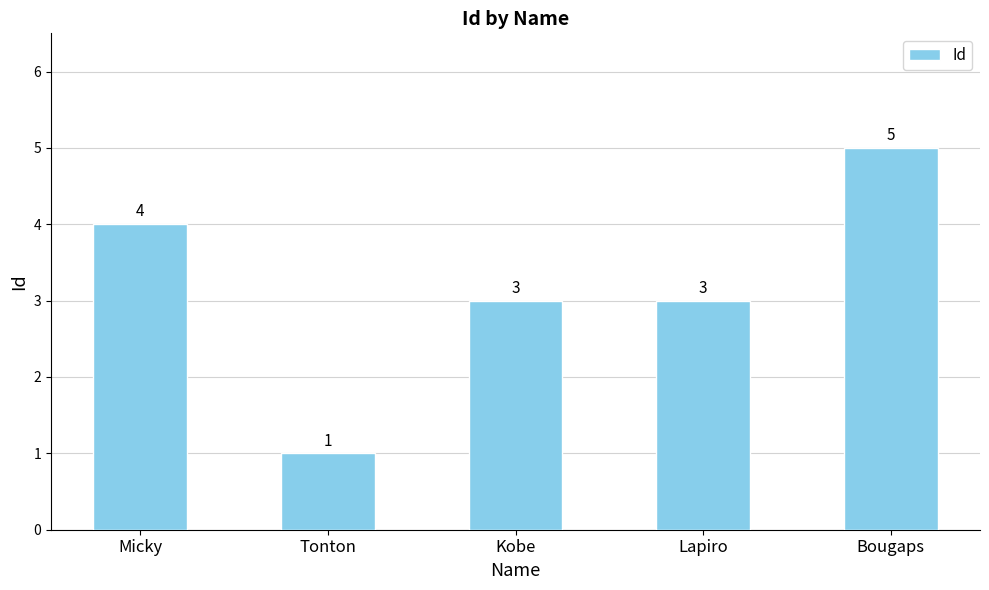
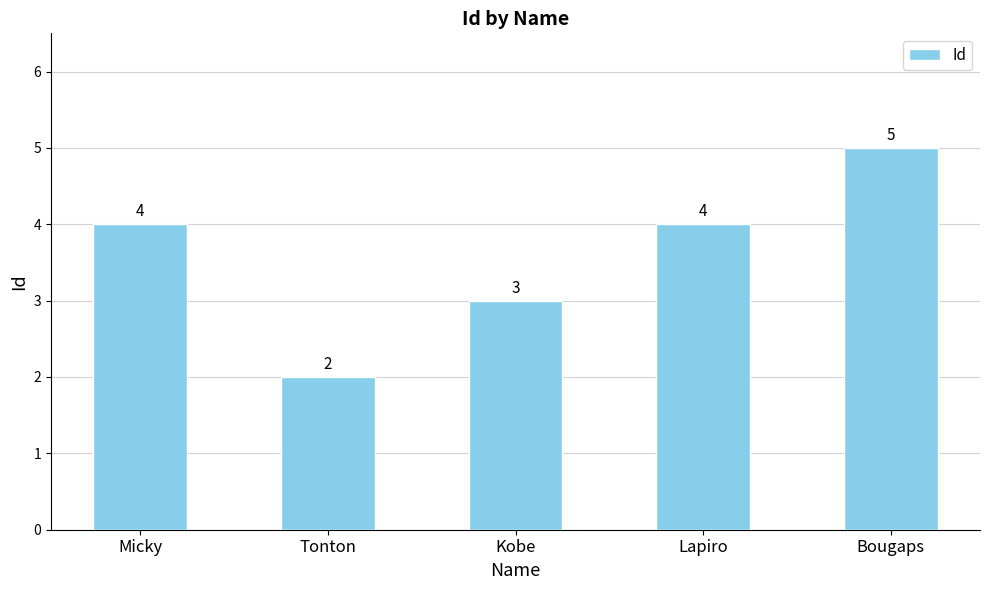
  {
    "Micky": 4,
-   "Tonton": 1,
+   "Tonton": 2,
    "Kobe": 3,
-   "Lapiro": 3,
+   "Lapiro": 4,
    "Bougaps": 5
  }
